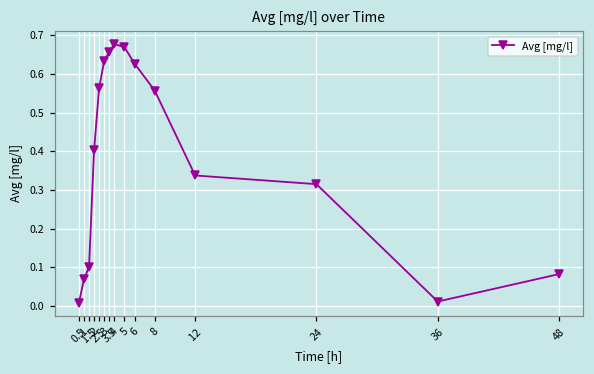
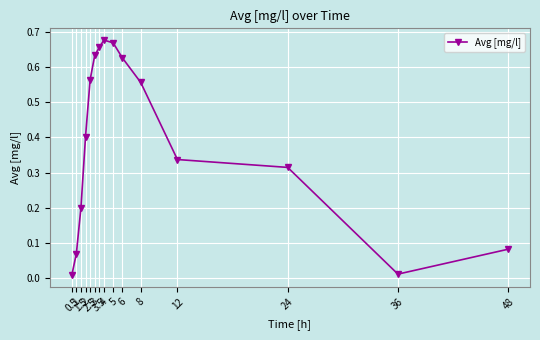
  {
    "0.5": 0.01,
    "1": 0.07,
-   "1.5": 0.10,
+   "1.5": 0.20,
    "2": 0.40,
    "2.5": 0.56,
    "3": 0.63,
    "3.5": 0.66,
    "4": 0.68,
    "5": 0.67,
    "6": 0.63,
    "8": 0.56,
    "12": 0.34,
    "24": 0.31,
    "36": 0.01,
    "48": 0.08
  }
